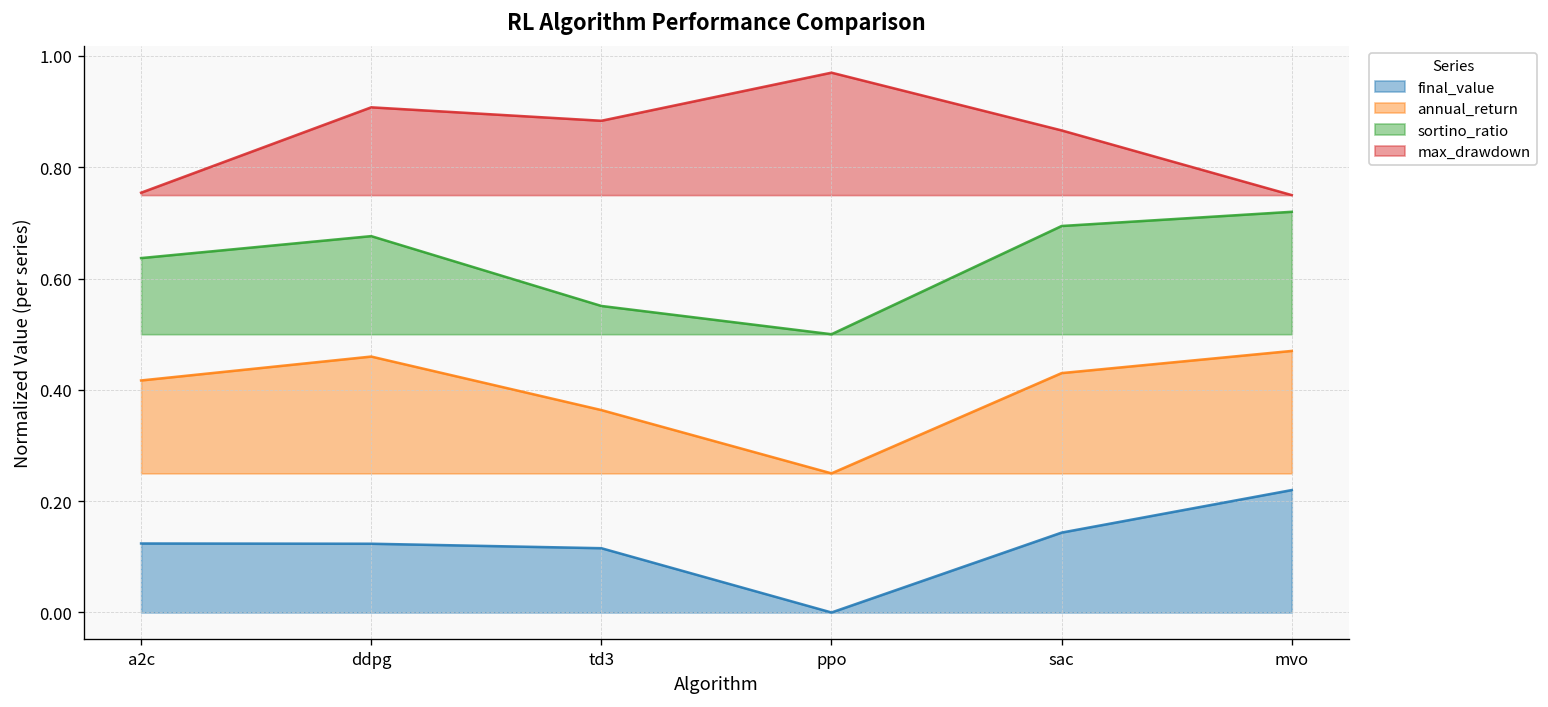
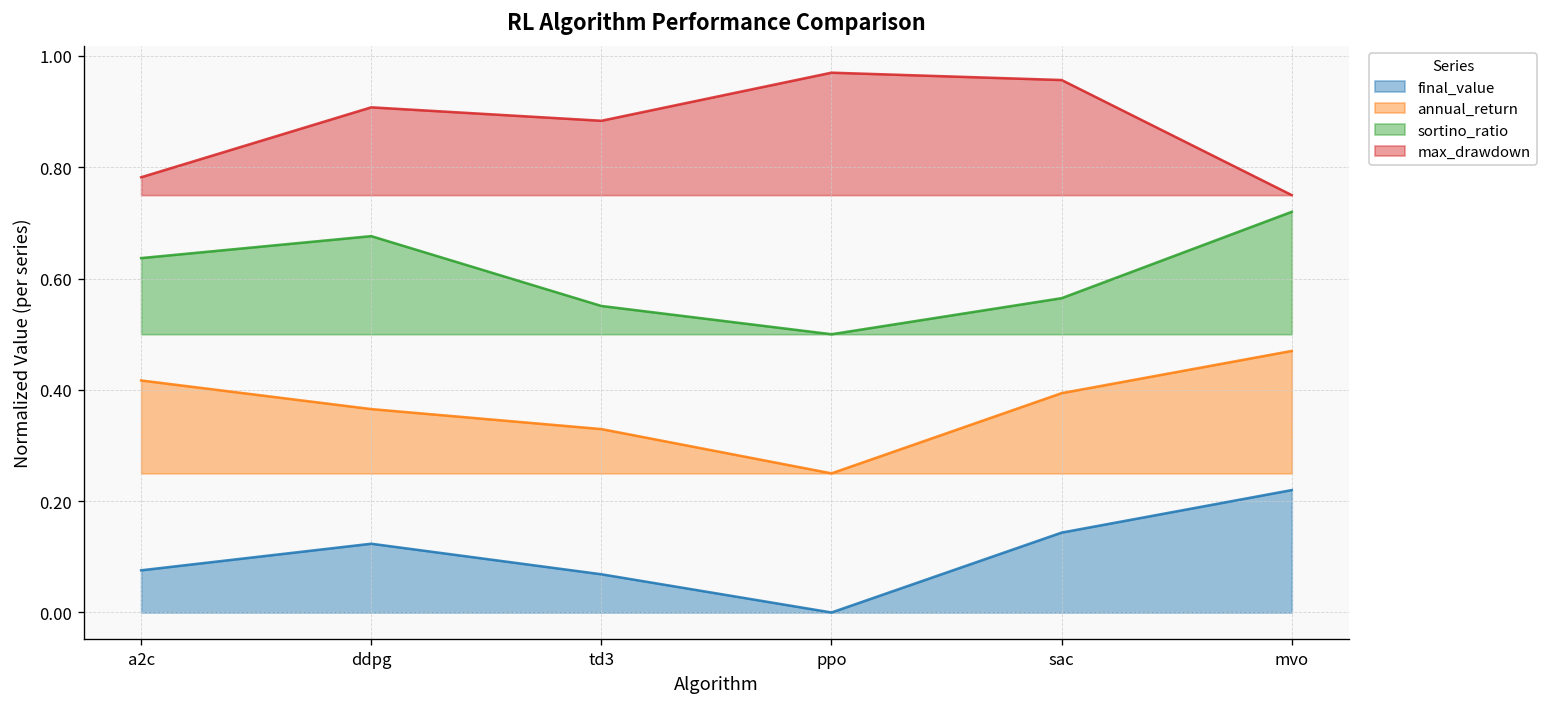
  {
    "final_value": {
-     "a2c": 0.12,
+     "a2c": 0.08,
      "ddpg": 0.12,
-     "td3": 0.12,
+     "td3": 0.07,
      "ppo": 0.00,
      "sac": 0.14,
      "mvo": 0.22
    },
    "annual_return": {
      "a2c": 0.42,
-     "ddpg": 0.46,
-     "td3": 0.36,
-     "sac": 0.43,
+     "ddpg": 0.37,
+     "td3": 0.33,
+     "sac": 0.39,
      "mvo": 0.47
    },
    "sortino_ratio": {
      "a2c": 0.64,
      "ddpg": 0.68,
      "td3": 0.55,
-     "sac": 0.69,
+     "sac": 0.56,
      "mvo": 0.72
    },
    "max_drawdown": {
-     "a2c": 0.75,
+     "a2c": 0.78,
      "ddpg": 0.91,
      "td3": 0.88,
      "ppo": 0.97,
-     "sac": 0.87
+     "sac": 0.96
    }
  }
